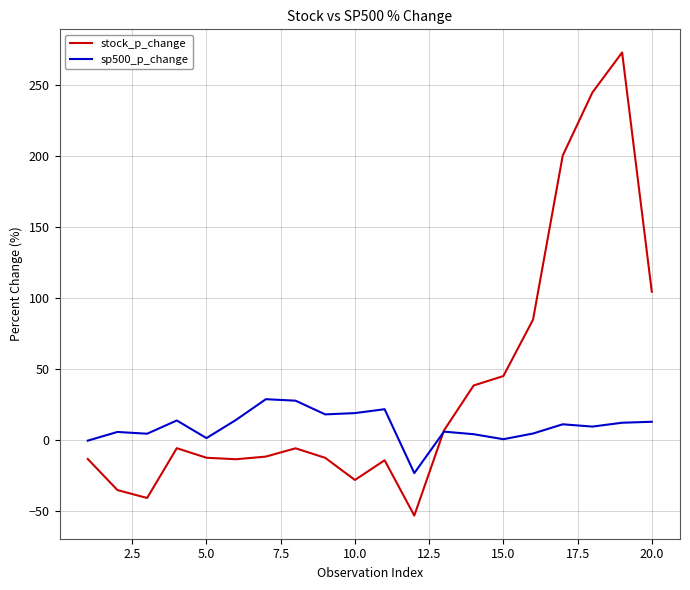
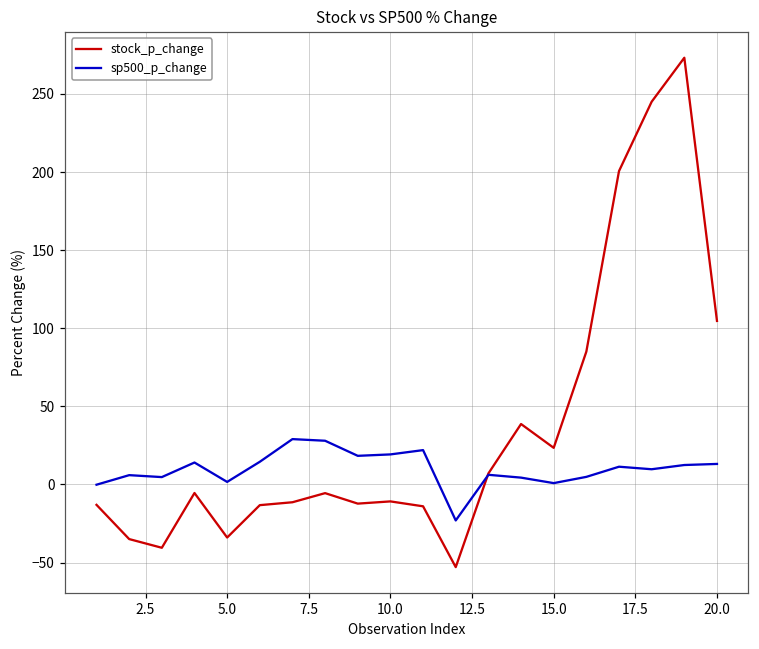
  {
    "stock_p_change": {
-     "5.0": -12,
-     "10.0": -28,
-     "15.0": 45,
+     "5.0": -34,
+     "10.0": -11,
+     "15.0": 23,
      "20.0": 105
    },
    "sp500_p_change": {
      "5.0": 2,
      "10.0": 19,
      "15.0": 1,
      "20.0": 13
    }
  }
